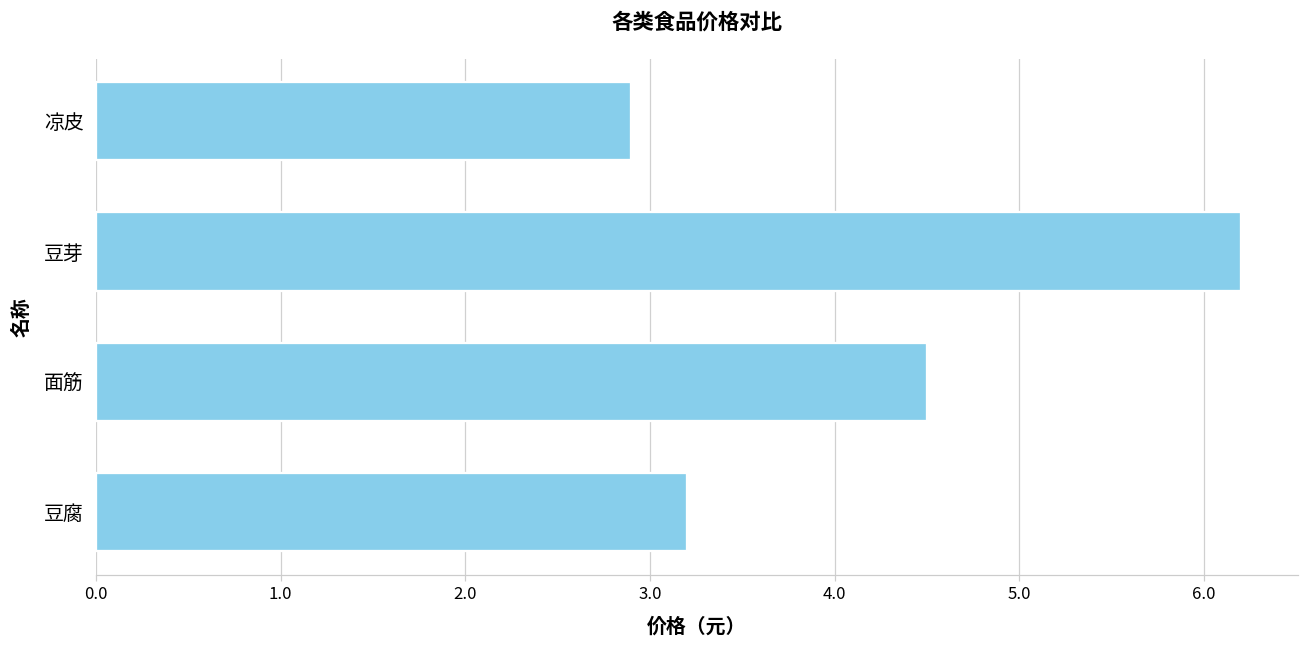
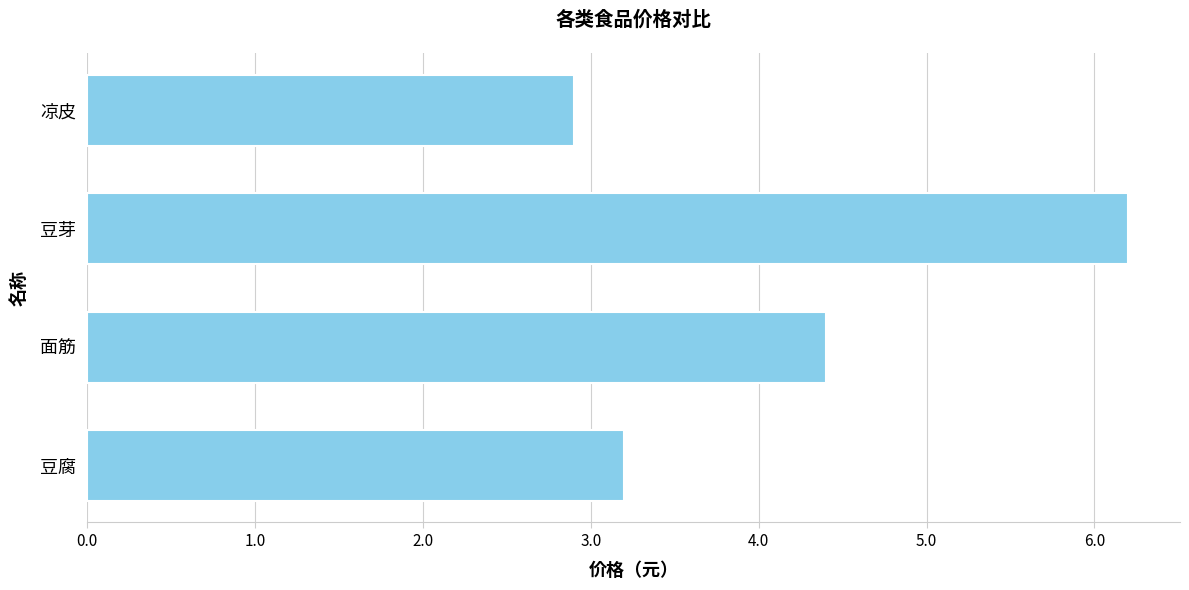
  {
    "凉皮": 2.9,
    "豆芽": 6.2,
-   "面筋": 4.5,
+   "面筋": 4.4,
    "豆腐": 3.2
  }
